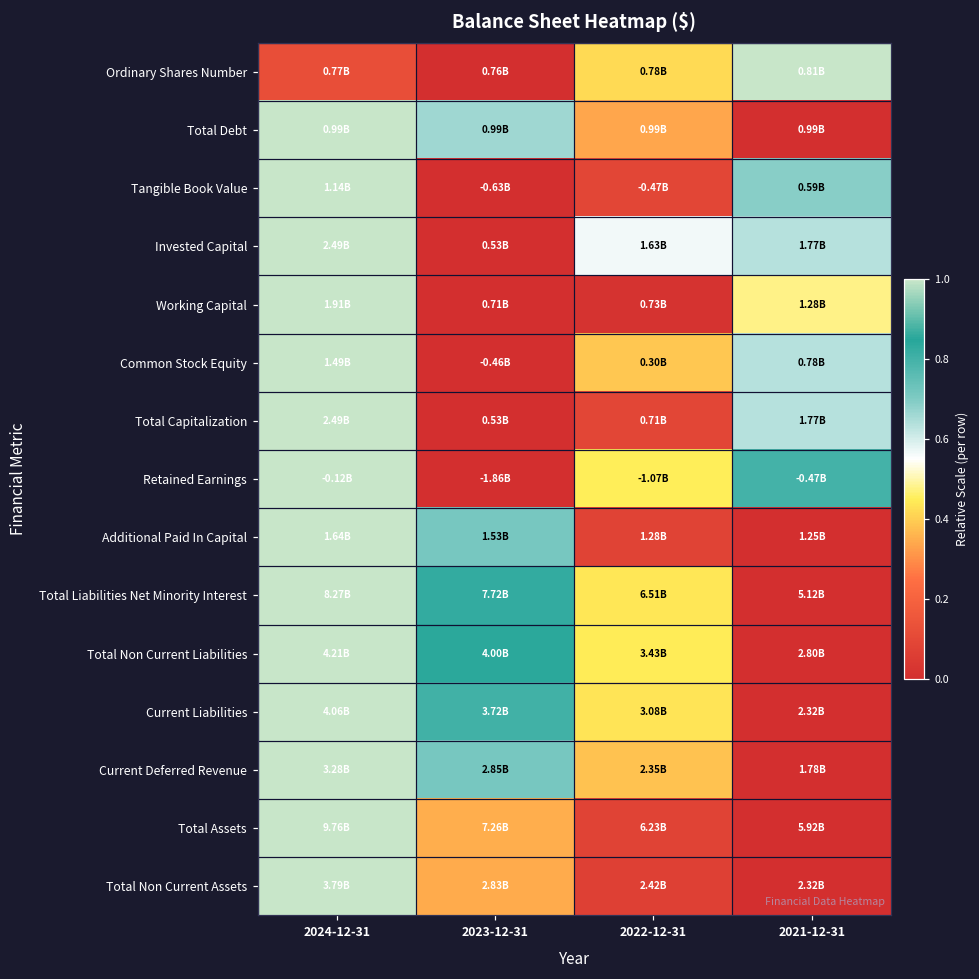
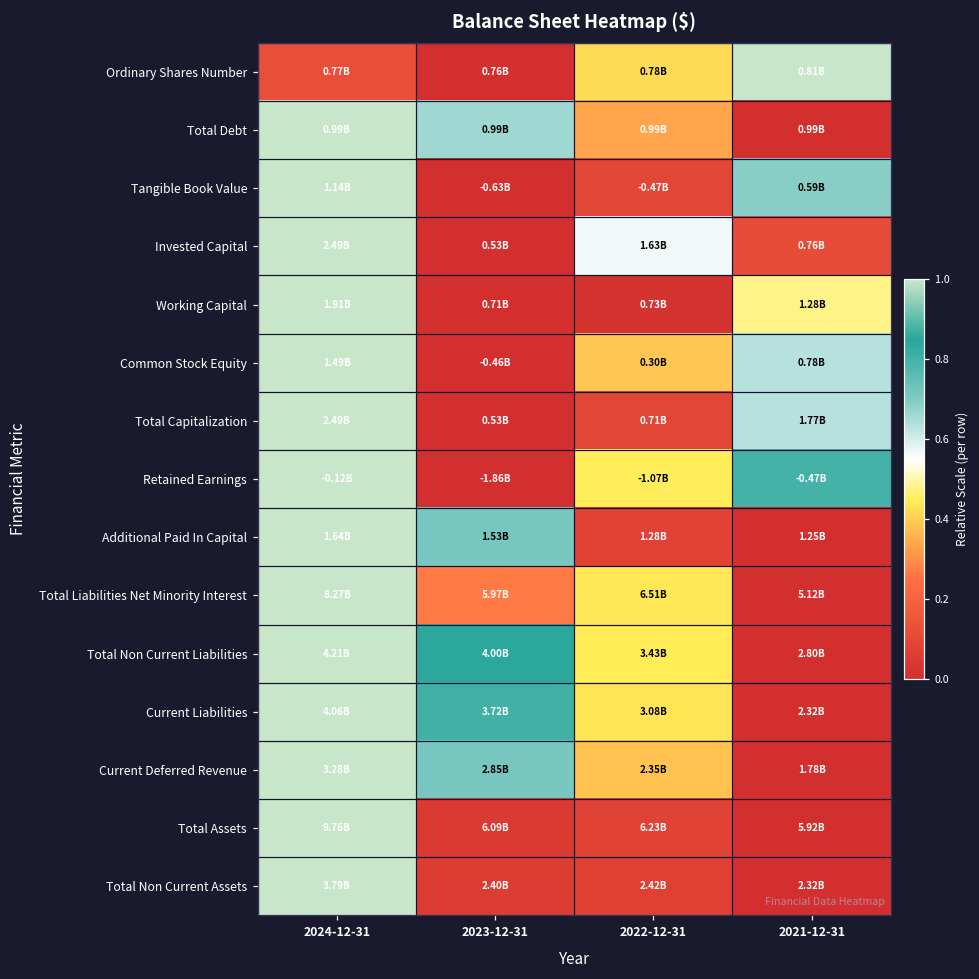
  {
    "Ordinary Shares Number": {
      "2024-12-31": "0.77B",
      "2023-12-31": "0.76B",
      "2022-12-31": "0.78B",
      "2021-12-31": "0.81B"
    },
    "Total Debt": {
      "2024-12-31": "0.99B",
      "2023-12-31": "0.99B",
      "2022-12-31": "0.99B",
      "2021-12-31": "0.99B"
    },
    "Tangible Book Value": {
      "2024-12-31": "1.14B",
      "2023-12-31": "-0.63B",
      "2022-12-31": "-0.47B",
      "2021-12-31": "0.59B"
    },
    "Invested Capital": {
      "2024-12-31": "2.49B",
      "2023-12-31": "0.53B",
      "2022-12-31": "1.63B",
-     "2021-12-31": "1.77B"
+     "2021-12-31": "0.76B"
    },
    "Working Capital": {
      "2024-12-31": "1.91B",
      "2023-12-31": "0.71B",
      "2022-12-31": "0.73B",
      "2021-12-31": "1.28B"
    },
    "Common Stock Equity": {
      "2024-12-31": "1.49B",
      "2023-12-31": "-0.46B",
      "2022-12-31": "0.30B",
      "2021-12-31": "0.78B"
    },
    "Total Capitalization": {
      "2024-12-31": "2.49B",
      "2023-12-31": "0.53B",
      "2022-12-31": "0.71B",
      "2021-12-31": "1.77B"
    },
    "Retained Earnings": {
      "2024-12-31": "-0.12B",
      "2023-12-31": "-1.86B",
      "2022-12-31": "-1.07B",
      "2021-12-31": "-0.47B"
    },
    "Additional Paid In Capital": {
      "2024-12-31": "1.64B",
      "2023-12-31": "1.53B",
      "2022-12-31": "1.28B",
      "2021-12-31": "1.25B"
    },
    "Total Liabilities Net Minority Interest": {
      "2024-12-31": "8.27B",
-     "2023-12-31": "7.72B",
+     "2023-12-31": "5.97B",
      "2022-12-31": "6.51B",
      "2021-12-31": "5.12B"
    },
    "Total Non Current Liabilities": {
      "2024-12-31": "4.21B",
      "2023-12-31": "4.00B",
      "2022-12-31": "3.43B",
      "2021-12-31": "2.80B"
    },
    "Current Liabilities": {
      "2024-12-31": "4.06B",
      "2023-12-31": "3.72B",
      "2022-12-31": "3.08B",
      "2021-12-31": "2.32B"
    },
    "Current Deferred Revenue": {
      "2024-12-31": "3.28B",
      "2023-12-31": "2.85B",
      "2022-12-31": "2.35B",
      "2021-12-31": "1.78B"
    },
    "Total Assets": {
      "2024-12-31": "9.76B",
-     "2023-12-31": "7.26B",
+     "2023-12-31": "6.09B",
      "2022-12-31": "6.23B",
      "2021-12-31": "5.92B"
    },
    "Total Non Current Assets": {
      "2024-12-31": "3.79B",
-     "2023-12-31": "2.83B",
+     "2023-12-31": "2.40B",
      "2022-12-31": "2.42B"
    }
  }
